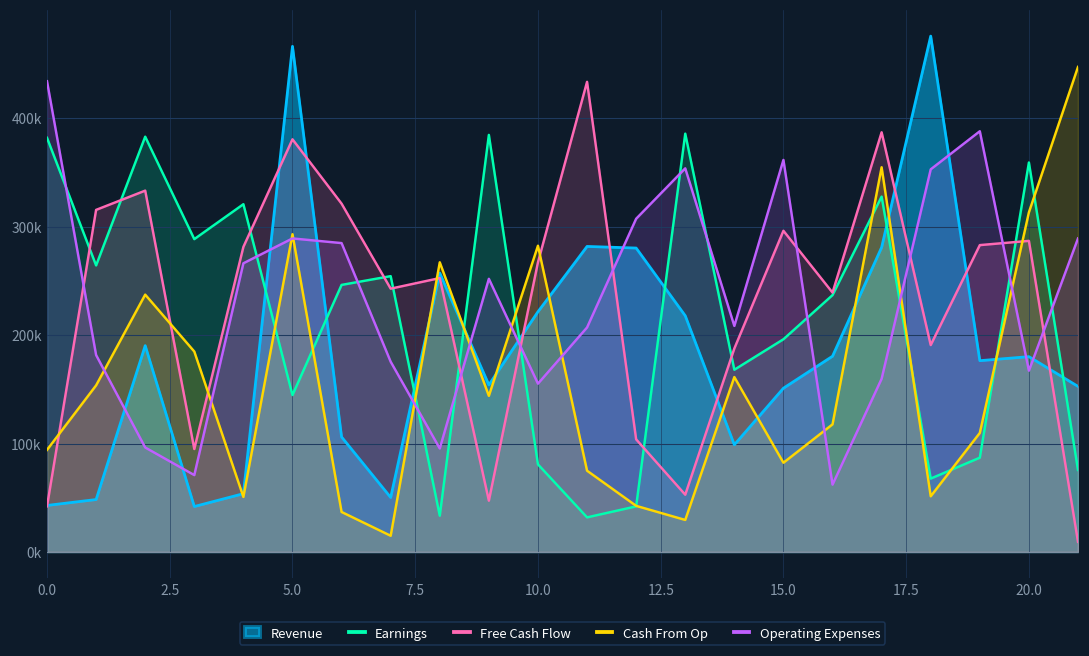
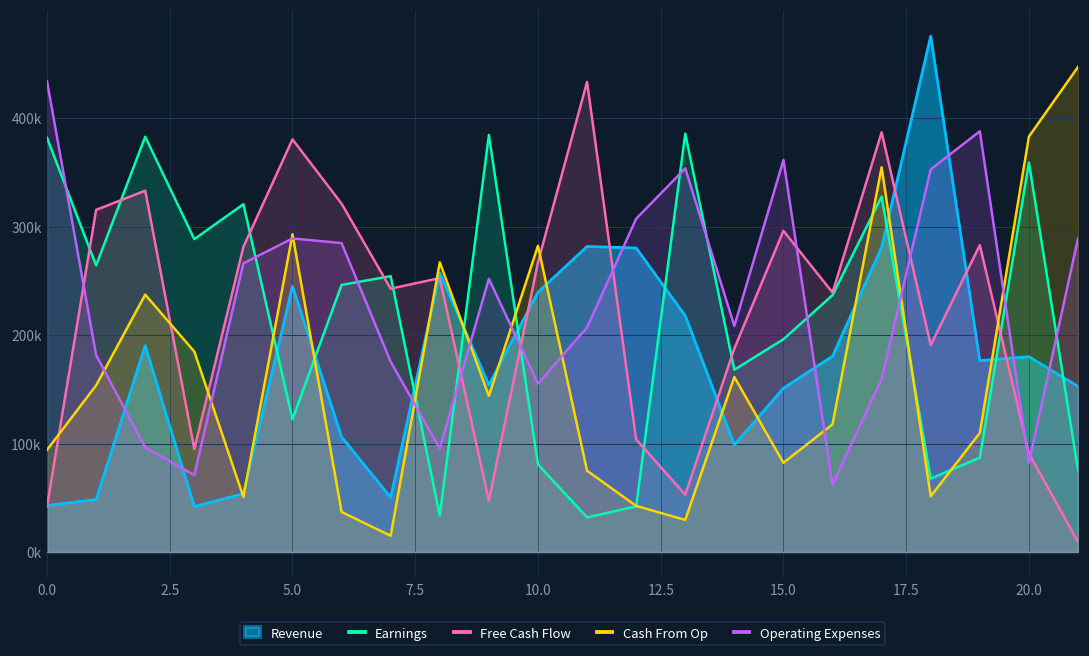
  {
    "Revenue": {
-     "5.0": 470000,
-     "10.0": 220000,
+     "5.0": 250000,
+     "10.0": 240000,
      "15.0": 150000,
      "20.0": 180000
    },
    "Earnings": {
      "0.0": 380000,
-     "5.0": 140000,
+     "5.0": 120000,
      "10.0": 80000,
      "15.0": 200000,
      "20.0": 360000
    },
    "Free Cash Flow": {
      "5.0": 380000,
      "10.0": 270000,
      "15.0": 300000,
-     "20.0": 290000
+     "20.0": 90000
    },
    "Cash From Op": {
      "0.0": 90000,
      "5.0": 290000,
      "10.0": 280000,
      "15.0": 80000,
-     "20.0": 310000
+     "20.0": 380000
    },
    "Operating Expenses": {
      "0.0": 430000,
      "5.0": 290000,
      "10.0": 160000,
      "15.0": 360000,
-     "20.0": 170000
+     "20.0": 80000
    }
  }
